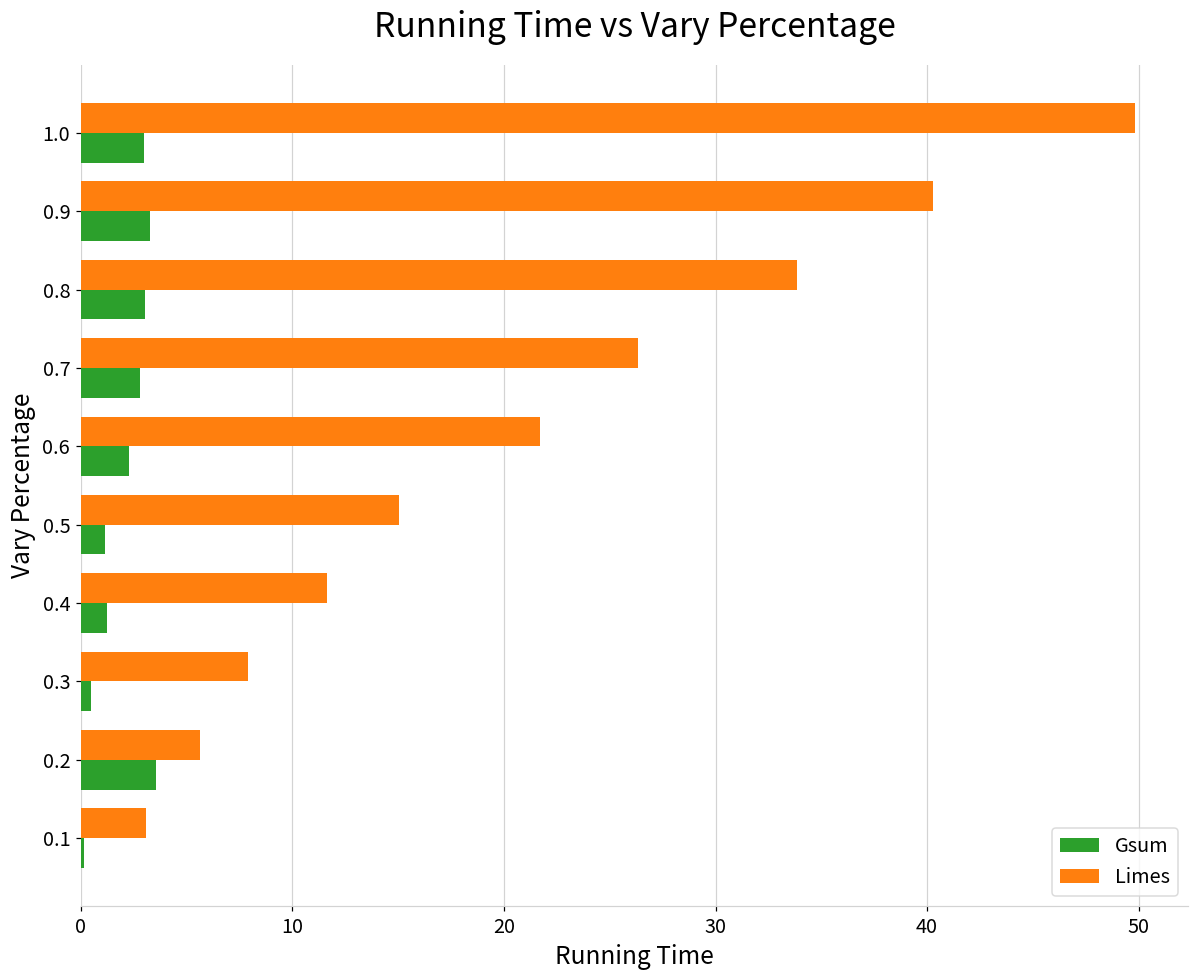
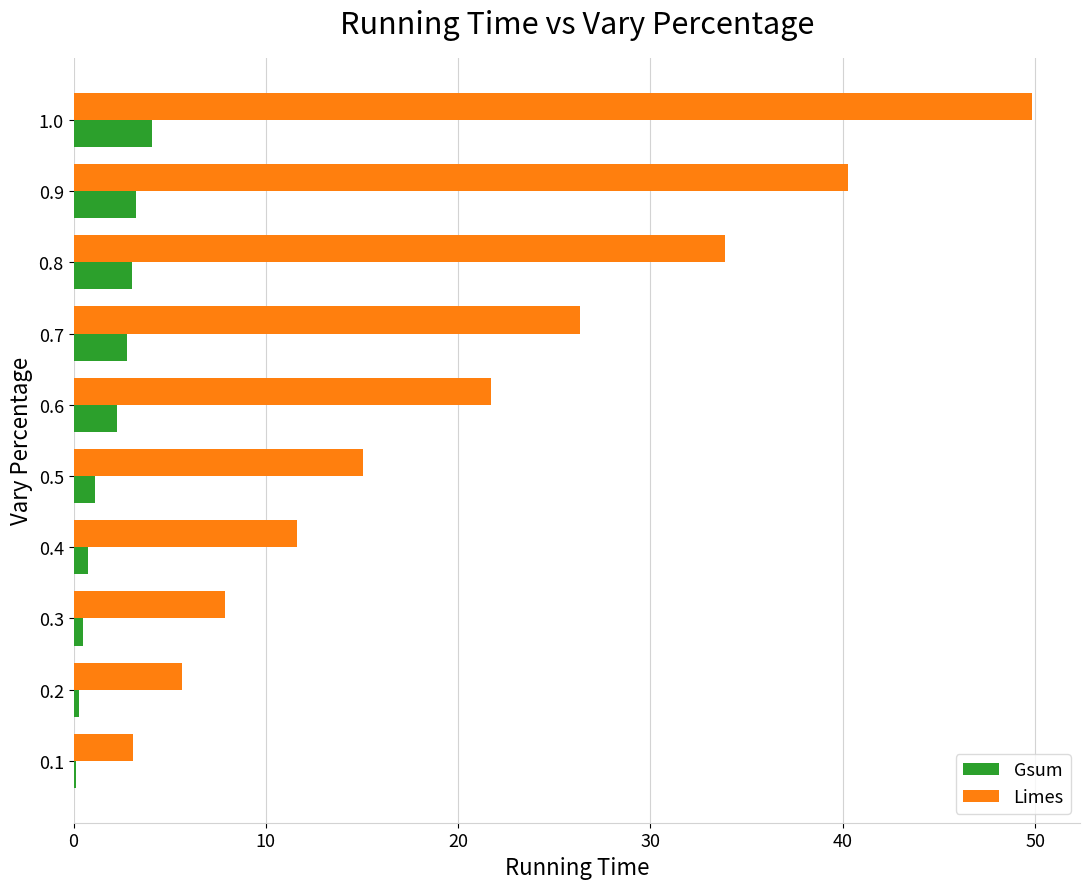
  {
    "Gsum": {
-     "1.0": 3.0,
+     "1.0": 4.1,
      "0.9": 3.3,
      "0.8": 3.0,
      "0.7": 2.8,
      "0.6": 2.3,
      "0.5": 1.1,
-     "0.4": 1.2,
+     "0.4": 0.8,
      "0.3": 0.5,
-     "0.2": 3.6,
+     "0.2": 0.3,
      "0.1": 0.1
    },
    "Limes": {
      "1.0": 49.8,
      "0.9": 40.3,
      "0.8": 33.9,
      "0.7": 26.3,
      "0.6": 21.7,
      "0.5": 15.0,
      "0.4": 11.6,
      "0.3": 7.9,
      "0.2": 5.6,
      "0.1": 3.1
    }
  }
